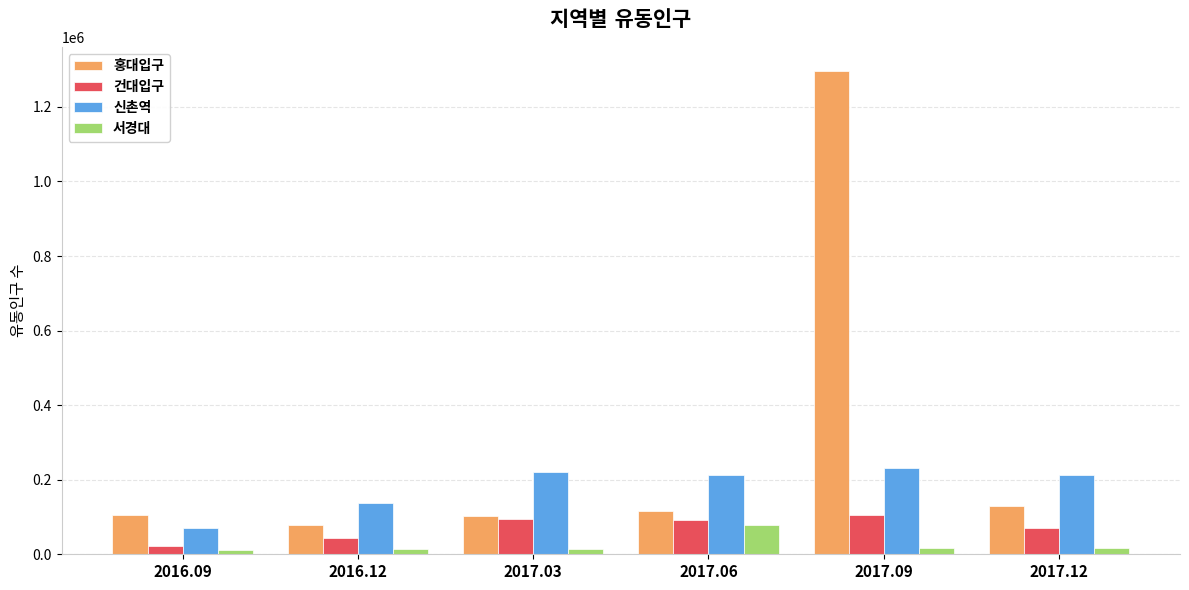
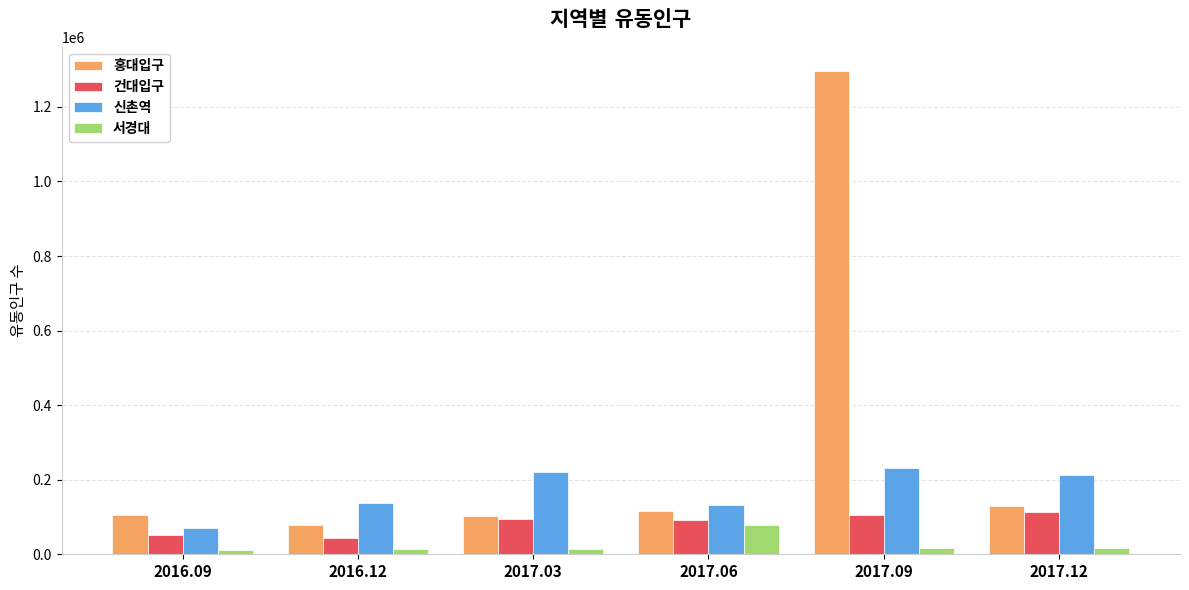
  {
    "홍대입구": {
      "2016.09": 100000,
      "2016.12": 80000,
      "2017.03": 100000,
      "2017.06": 120000,
      "2017.09": 1300000,
      "2017.12": 130000
    },
    "건대입구": {
-     "2016.09": 20000,
+     "2016.09": 50000,
      "2016.12": 40000,
      "2017.03": 100000,
      "2017.06": 90000,
      "2017.09": 100000,
-     "2017.12": 70000
+     "2017.12": 110000
    },
    "신촌역": {
      "2016.09": 70000,
      "2016.12": 140000,
      "2017.03": 220000,
-     "2017.06": 210000,
+     "2017.06": 130000,
      "2017.09": 230000,
      "2017.12": 210000
    },
    "서경대": {
      "2016.09": 10000,
      "2016.12": 10000,
      "2017.03": 10000,
      "2017.06": 80000,
      "2017.09": 20000,
      "2017.12": 20000
    }
  }
